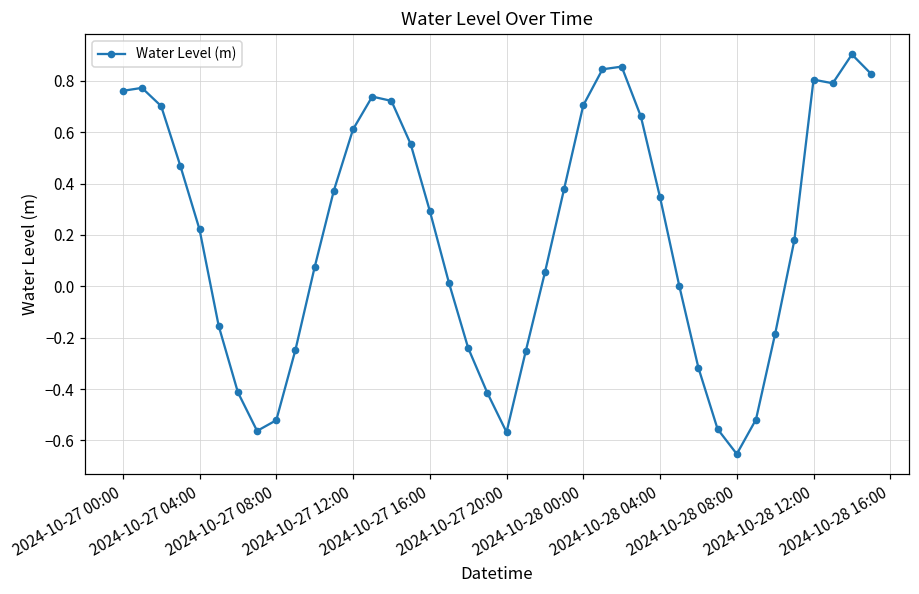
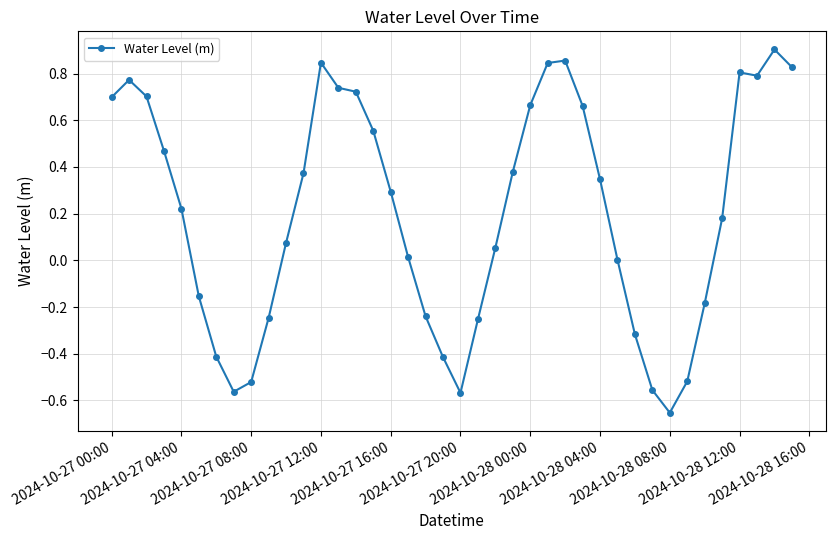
  {
-   "2024-10-27 00:00": 0.76,
+   "2024-10-27 00:00": 0.70,
    "2024-10-27 04:00": 0.22,
    "2024-10-27 08:00": -0.52,
-   "2024-10-27 12:00": 0.61,
+   "2024-10-27 12:00": 0.85,
    "2024-10-27 16:00": 0.29,
    "2024-10-27 20:00": -0.57,
-   "2024-10-28 00:00": 0.70,
+   "2024-10-28 00:00": 0.66,
    "2024-10-28 04:00": 0.35,
    "2024-10-28 08:00": -0.65,
    "2024-10-28 12:00": 0.80
  }
